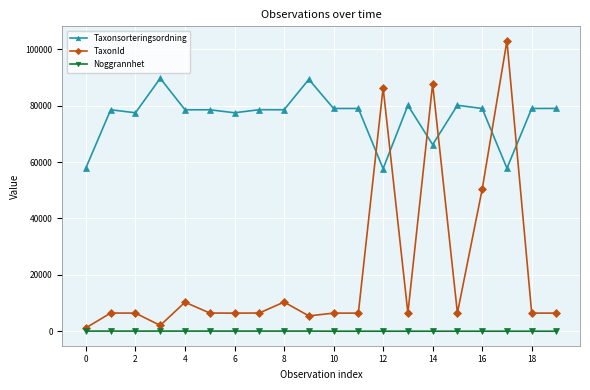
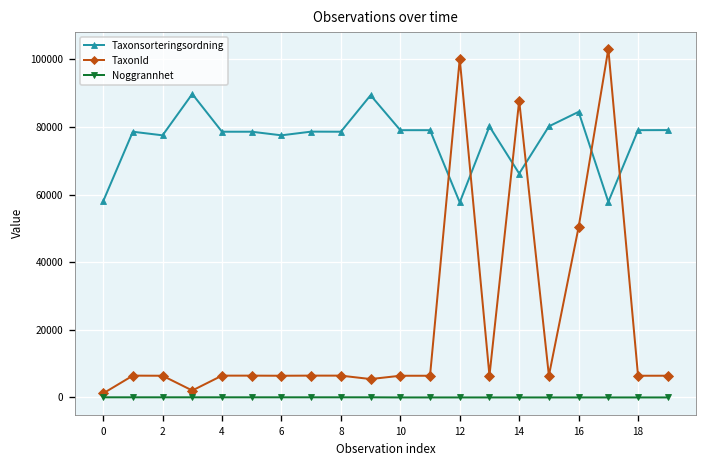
  {
    "Taxonsorteringsordning": {
      "0": 58000,
      "2": 78000,
      "4": 79000,
      "6": 78000,
      "8": 79000,
      "10": 79000,
      "12": 58000,
      "14": 66000,
-     "16": 79000,
+     "16": 84000,
      "18": 79000
    },
    "TaxonId": {
      "0": 1000,
      "2": 6000,
-     "4": 10000,
+     "4": 6000,
      "6": 6000,
-     "8": 10000,
+     "8": 6000,
      "10": 6000,
-     "12": 86000,
+     "12": 100000,
      "14": 88000,
      "16": 50000,
      "18": 6000
    },
    "Noggrannhet": {
      "0": 0,
      "2": 0,
      "4": 0,
      "6": 0,
      "8": 0,
      "10": 0,
      "12": 0,
      "14": 0,
      "16": 0,
      "18": 0
    }
  }
